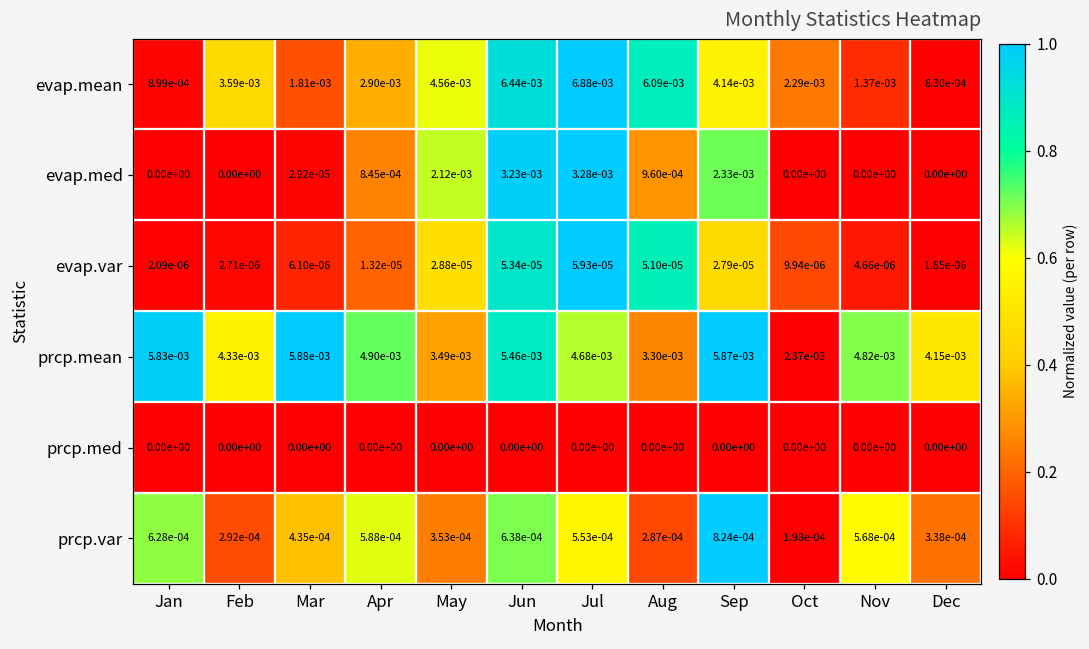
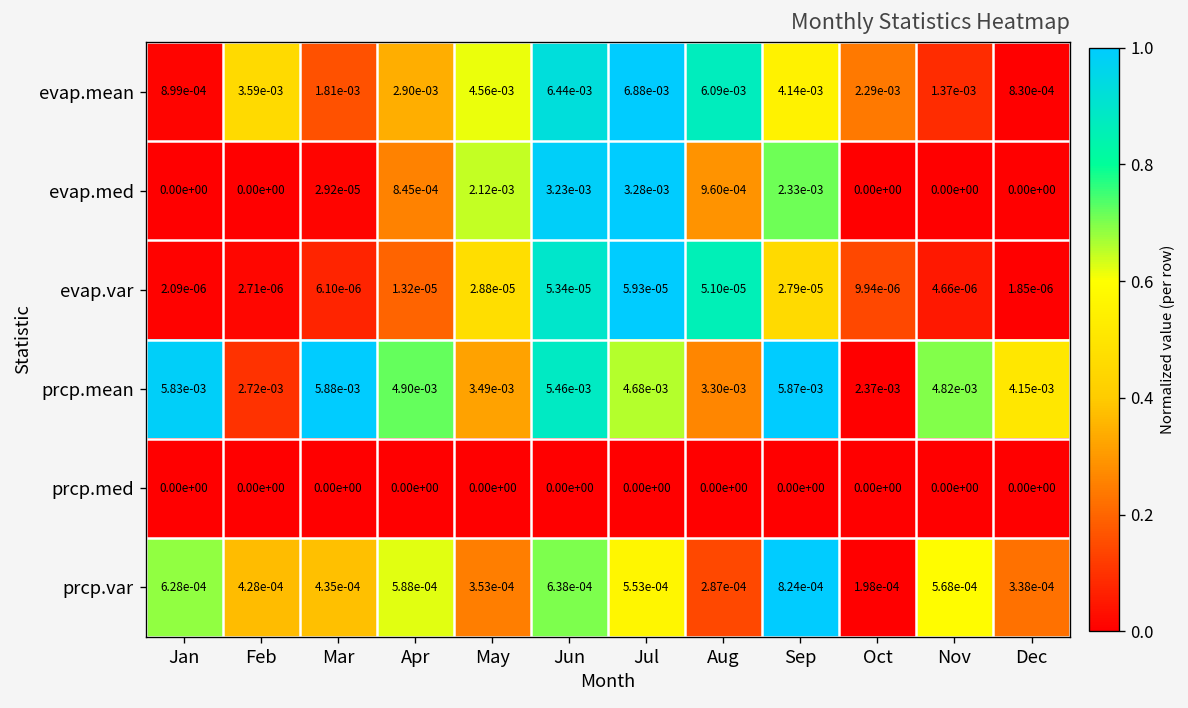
  {
    "evap.mean": {
      "Jan": "8.99e-04",
      "Feb": "3.59e-03",
      "Mar": "1.81e-03",
      "Apr": "2.90e-03",
      "May": "4.56e-03",
      "Jun": "6.44e-03",
      "Jul": "6.88e-03",
      "Aug": "6.09e-03",
      "Sep": "4.14e-03",
      "Oct": "2.29e-03",
      "Nov": "1.37e-03",
      "Dec": "8.30e-04"
    },
    "evap.med": {
      "Jan": "0.00e+00",
      "Feb": "0.00e+00",
      "Mar": "2.92e-05",
      "Apr": "8.45e-04",
      "May": "2.12e-03",
      "Jun": "3.23e-03",
      "Jul": "3.28e-03",
      "Aug": "9.60e-04",
      "Sep": "2.33e-03",
      "Oct": "0.00e+00",
      "Nov": "0.00e+00",
      "Dec": "0.00e+00"
    },
    "evap.var": {
      "Jan": "2.09e-06",
      "Feb": "2.71e-06",
      "Mar": "6.10e-06",
      "Apr": "1.32e-05",
      "May": "2.88e-05",
      "Jun": "5.34e-05",
      "Jul": "5.93e-05",
      "Aug": "5.10e-05",
      "Sep": "2.79e-05",
      "Oct": "9.94e-06",
      "Nov": "4.66e-06",
      "Dec": "1.85e-06"
    },
    "prcp.mean": {
      "Jan": "5.83e-03",
-     "Feb": "4.33e-03",
+     "Feb": "2.72e-03",
      "Mar": "5.88e-03",
      "Apr": "4.90e-03",
      "May": "3.49e-03",
      "Jun": "5.46e-03",
      "Jul": "4.68e-03",
      "Aug": "3.30e-03",
      "Sep": "5.87e-03",
      "Oct": "2.37e-03",
      "Nov": "4.82e-03",
      "Dec": "4.15e-03"
    },
    "prcp.med": {
      "Jan": "0.00e+00",
      "Feb": "0.00e+00",
      "Mar": "0.00e+00",
      "Apr": "0.00e+00",
      "May": "0.00e+00",
      "Jun": "0.00e+00",
      "Jul": "0.00e+00",
      "Aug": "0.00e+00",
      "Sep": "0.00e+00",
      "Oct": "0.00e+00",
      "Nov": "0.00e+00",
      "Dec": "0.00e+00"
    },
    "prcp.var": {
      "Jan": "6.28e-04",
-     "Feb": "2.92e-04",
+     "Feb": "4.28e-04",
      "Mar": "4.35e-04",
      "Apr": "5.88e-04",
      "May": "3.53e-04",
      "Jun": "6.38e-04",
      "Jul": "5.53e-04",
      "Aug": "2.87e-04",
      "Sep": "8.24e-04",
      "Oct": "1.98e-04",
      "Nov": "5.68e-04",
      "Dec": "3.38e-04"
    }
  }
